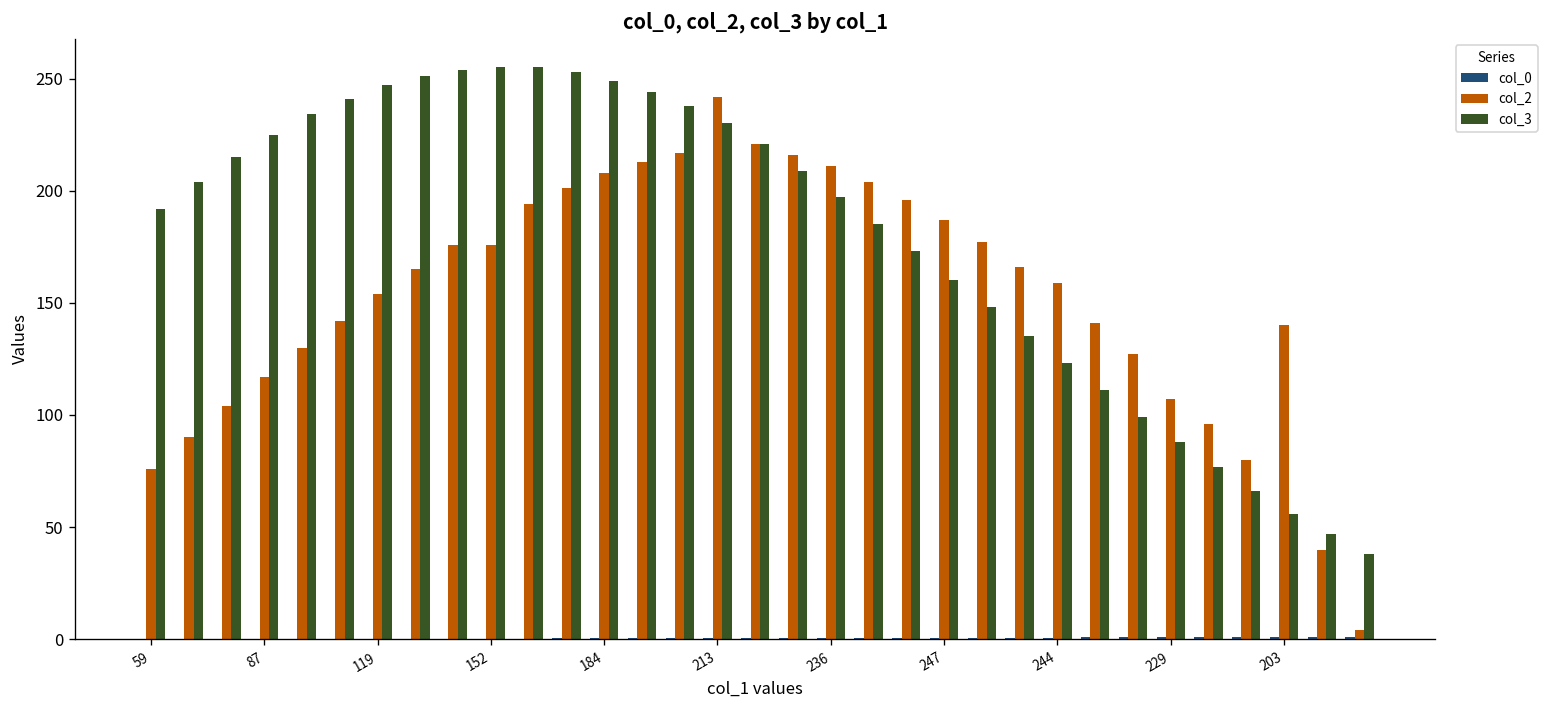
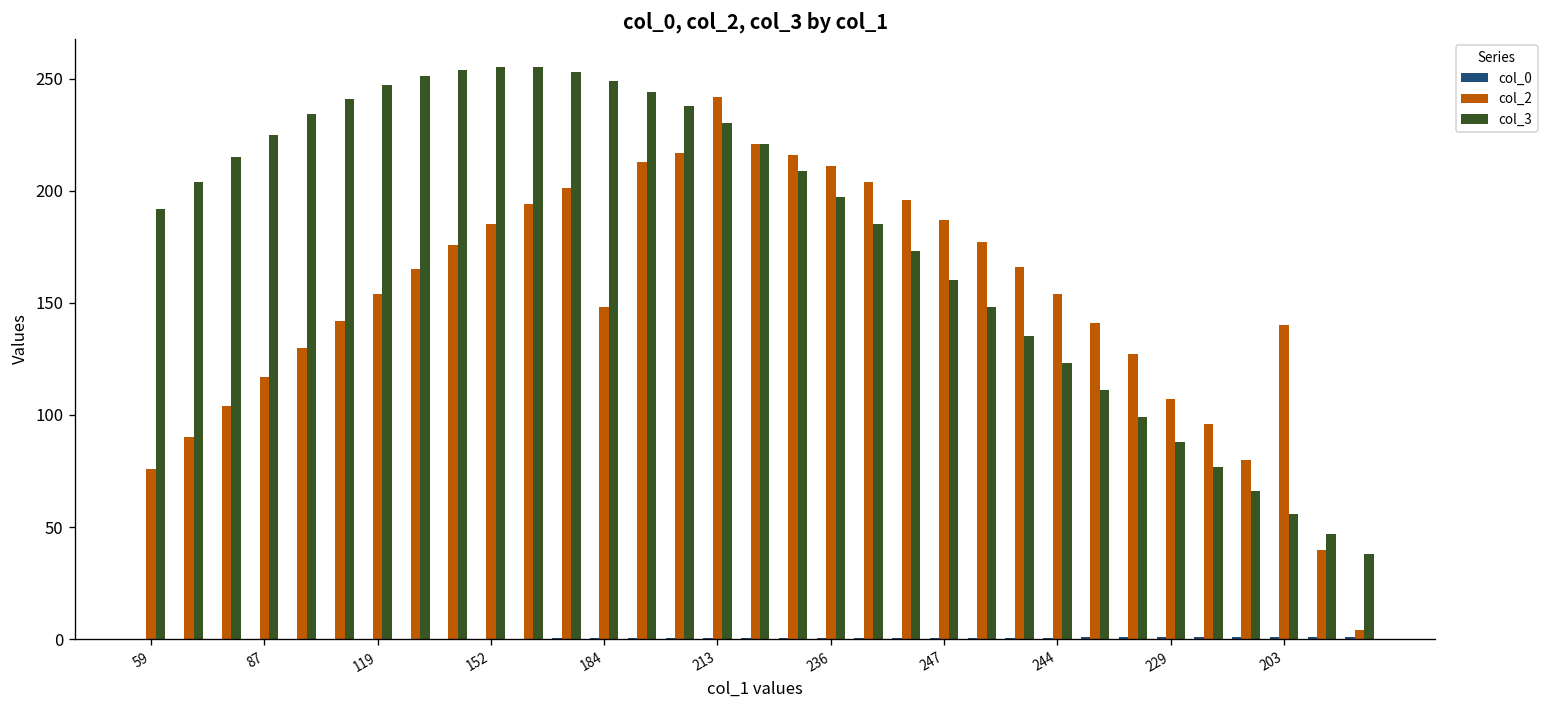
  {
    "col_2": {
      "59": 76,
      "87": 117,
      "119": 154,
-     "152": 176,
-     "184": 208,
+     "152": 185,
+     "184": 148,
      "213": 242,
      "236": 211,
      "247": 187,
-     "244": 159,
+     "244": 154,
      "229": 107,
      "203": 140
    }
  }
